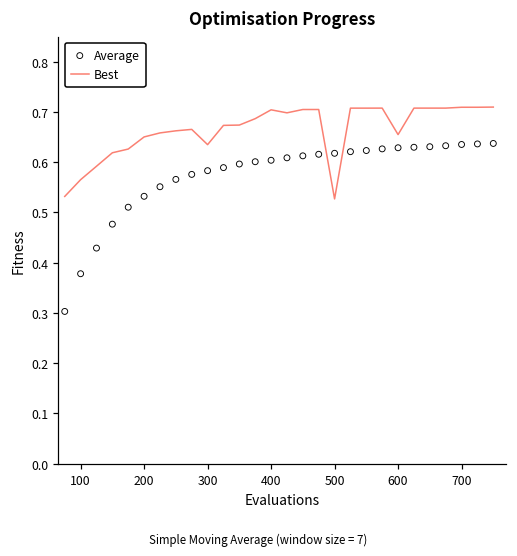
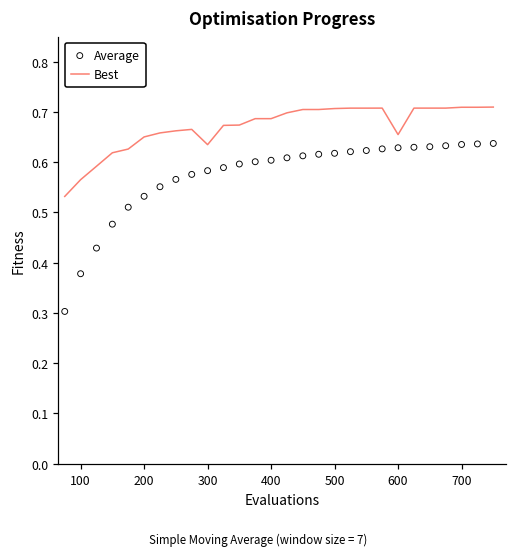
  {
    "Best": {
      "100": 0.57,
      "200": 0.65,
      "300": 0.63,
-     "400": 0.70,
-     "500": 0.53,
+     "400": 0.69,
+     "500": 0.71,
      "600": 0.65,
      "700": 0.71
    }
  }
